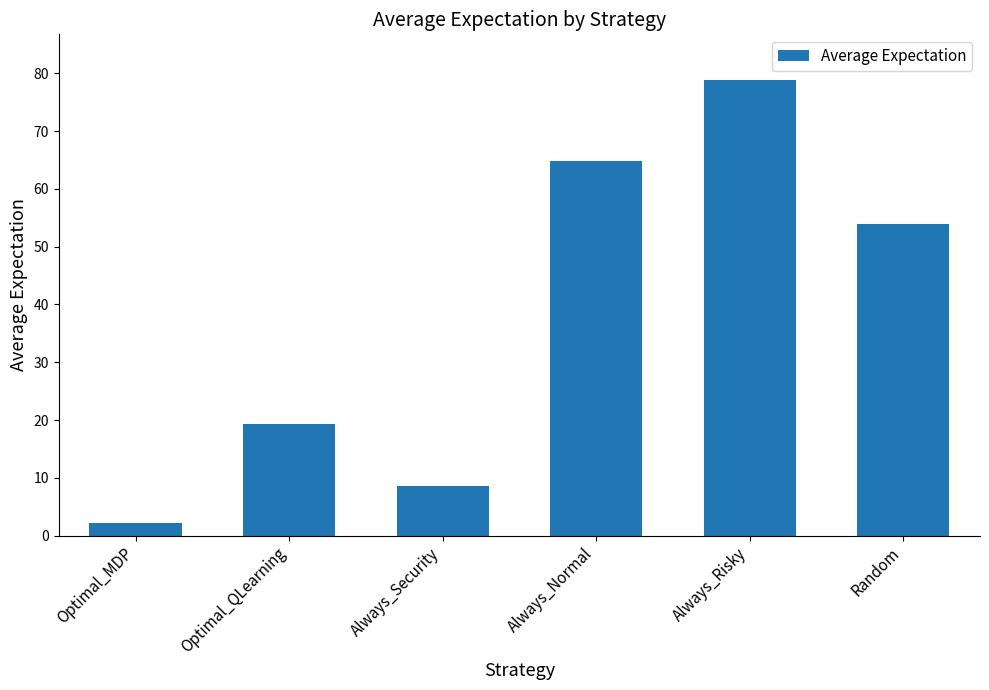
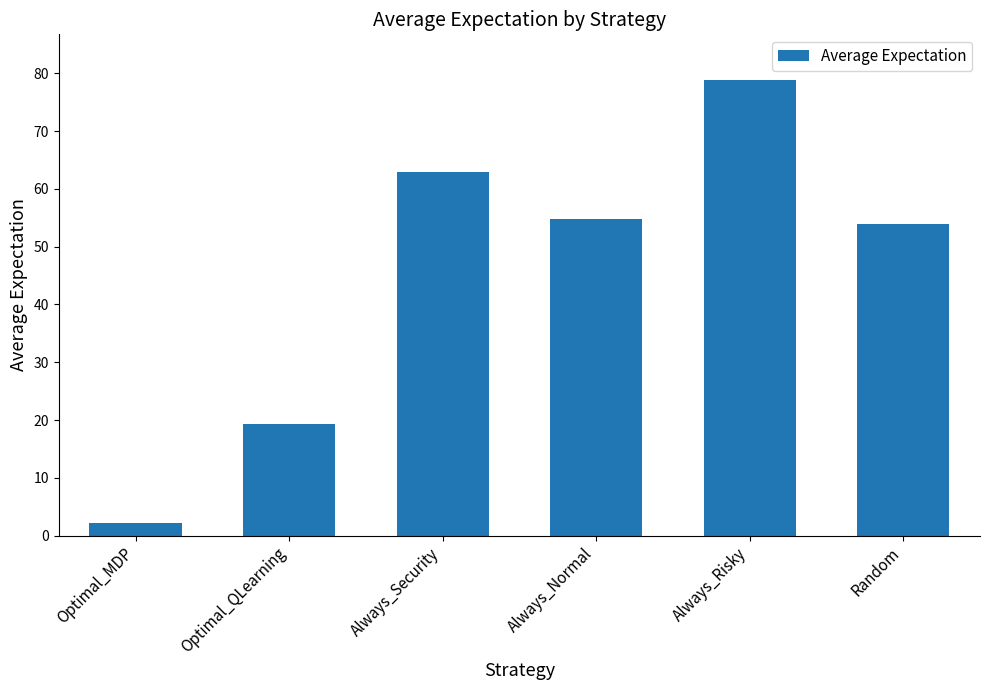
  {
    "Optimal_MDP": 2,
    "Optimal_QLearning": 19,
-   "Always_Security": 9,
-   "Always_Normal": 65,
+   "Always_Security": 63,
+   "Always_Normal": 55,
    "Always_Risky": 79,
    "Random": 54
  }
